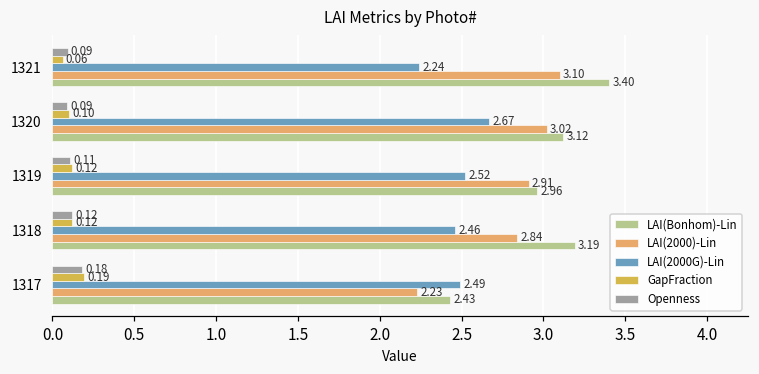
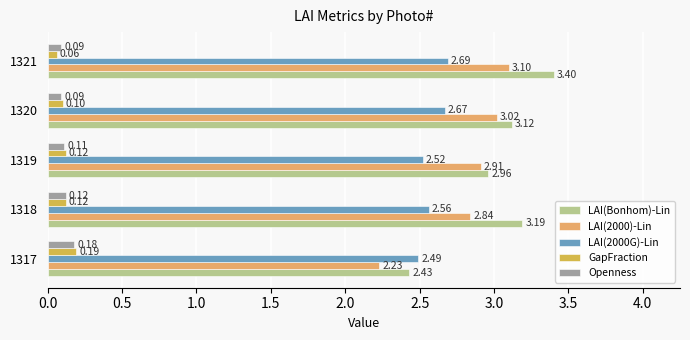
  {
    "LAI(2000G)-Lin": {
-     "1321": 2.24,
+     "1321": 2.69,
      "1320": 2.67,
      "1319": 2.52,
-     "1318": 2.46,
+     "1318": 2.56,
      "1317": 2.49
    }
  }
